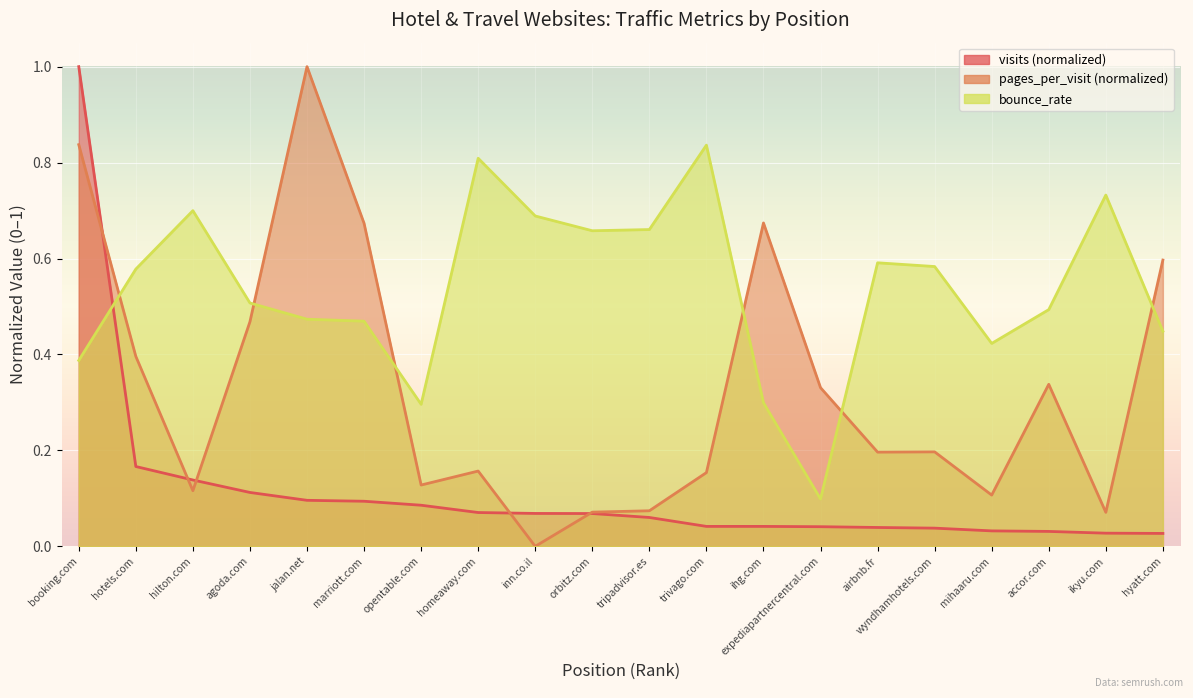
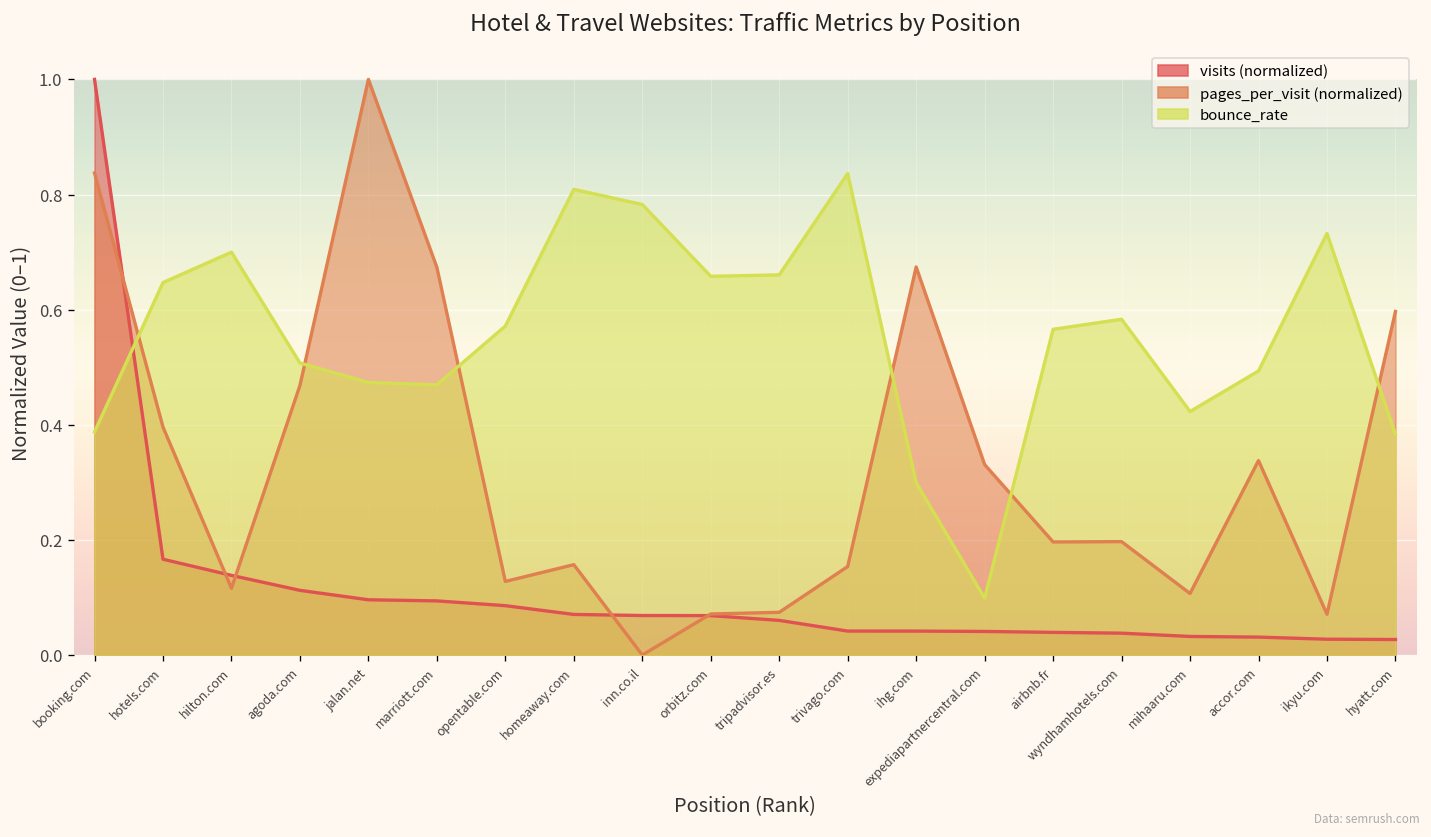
  {
    "bounce_rate": {
      "booking.com": 0.39,
-     "hotels.com": 0.58,
+     "hotels.com": 0.65,
      "hilton.com": 0.70,
      "agoda.com": 0.51,
      "jalan.net": 0.47,
      "marriott.com": 0.47,
-     "opentable.com": 0.30,
+     "opentable.com": 0.57,
      "homeaway.com": 0.81,
-     "inn.co.il": 0.69,
+     "inn.co.il": 0.78,
      "orbitz.com": 0.66,
      "tripadvisor.es": 0.66,
      "trivago.com": 0.84,
      "ihg.com": 0.30,
      "expediapartnercentral.com": 0.10,
-     "airbnb.fr": 0.59,
+     "airbnb.fr": 0.57,
      "wyndhamhotels.com": 0.58,
      "mihaaru.com": 0.42,
      "accor.com": 0.49,
      "ikyu.com": 0.73,
-     "hyatt.com": 0.45
+     "hyatt.com": 0.38
    }
  }
